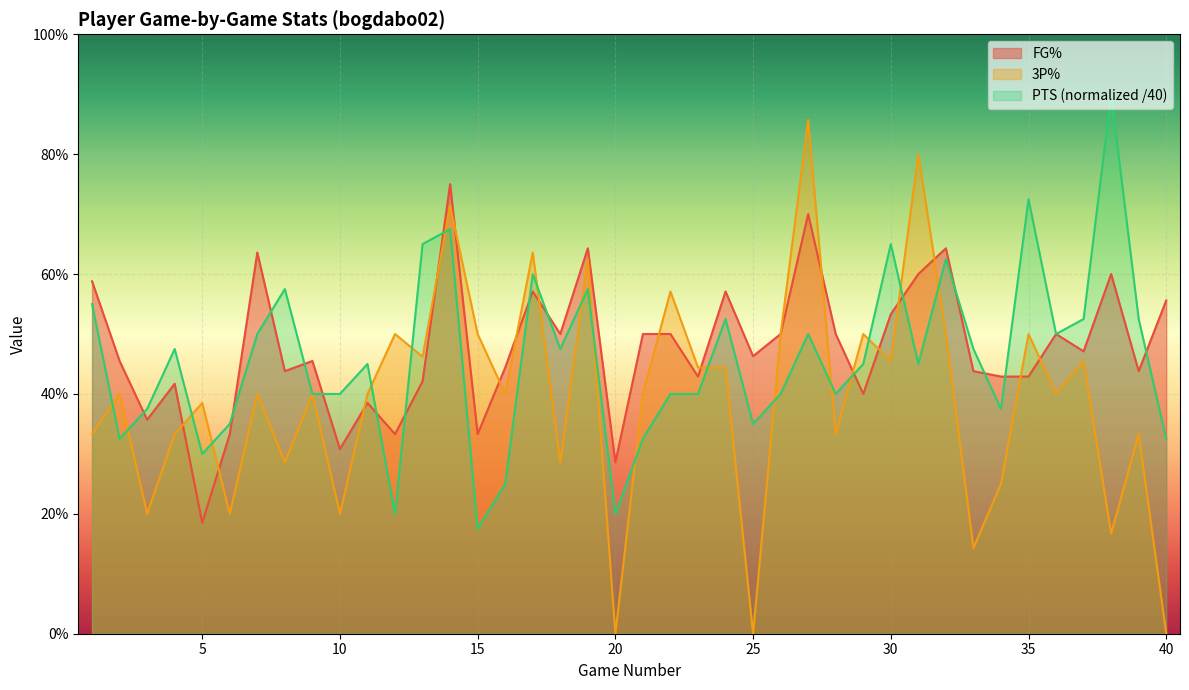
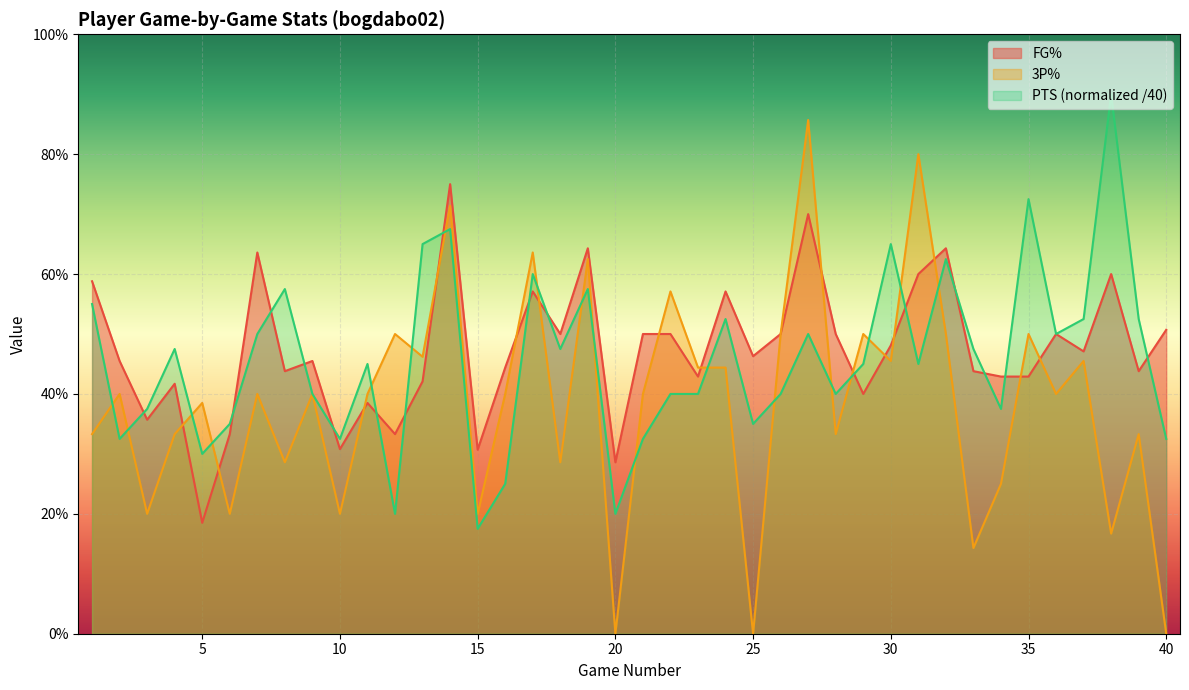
  {
    "FG%": {
      "5": "19%",
      "10": "31%",
-     "15": "33%",
+     "15": "31%",
      "20": "29%",
      "25": "46%",
-     "30": "53%",
+     "30": "48%",
      "35": "43%",
-     "40": "56%"
+     "40": "51%"
    },
    "3P%": {
      "5": "39%",
      "10": "20%",
-     "15": "50%",
+     "15": "20%",
      "20": "0%",
      "25": "0%",
      "30": "46%",
      "35": "50%",
      "40": "0%"
    },
    "PTS (normalized /40)": {
      "5": "30%",
-     "10": "40%",
+     "10": "33%",
      "15": "18%",
      "20": "20%",
      "25": "35%",
      "30": "65%",
      "35": "73%",
      "40": "33%"
    }
  }
